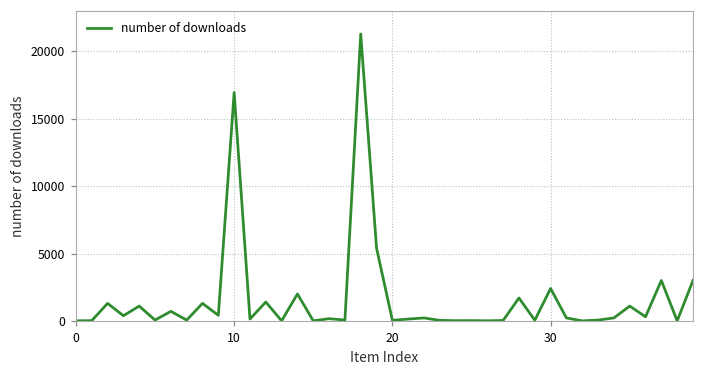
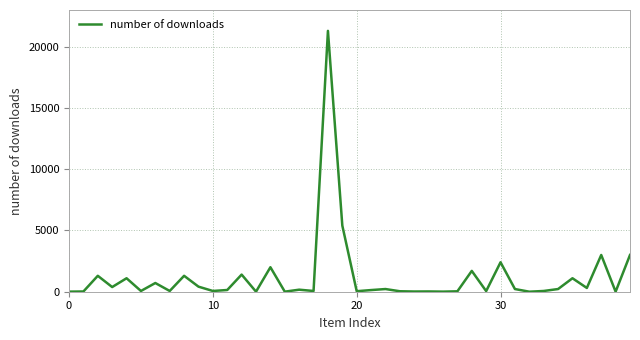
  {
    "0": 0,
-   "10": 16900,
+   "10": 100,
    "20": 0,
    "30": 2400
  }
